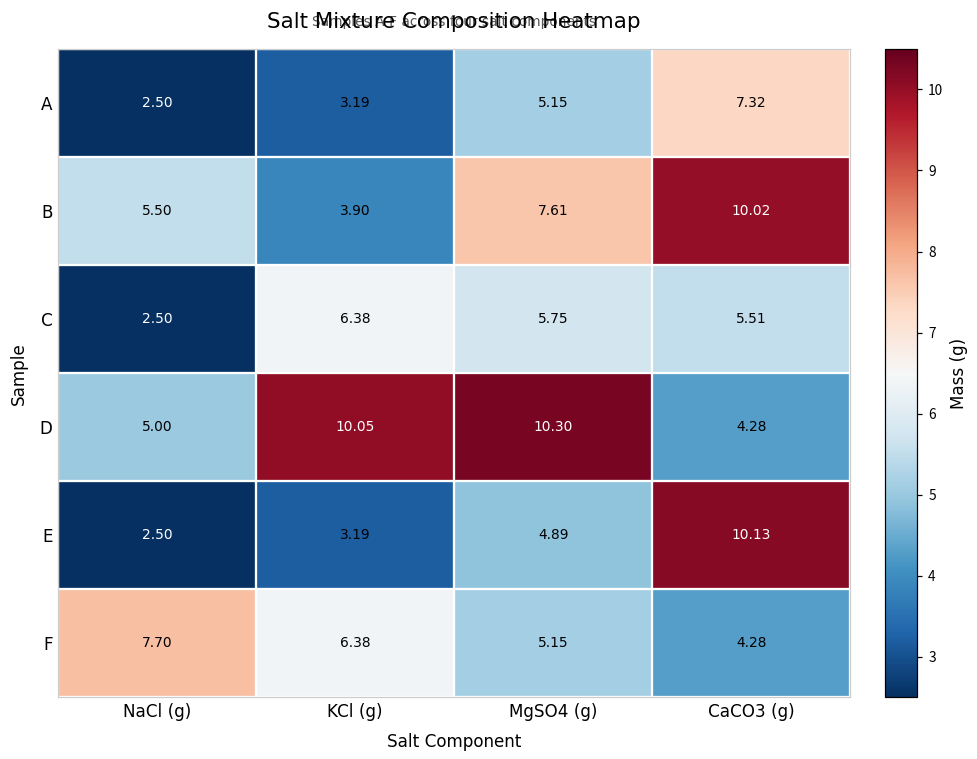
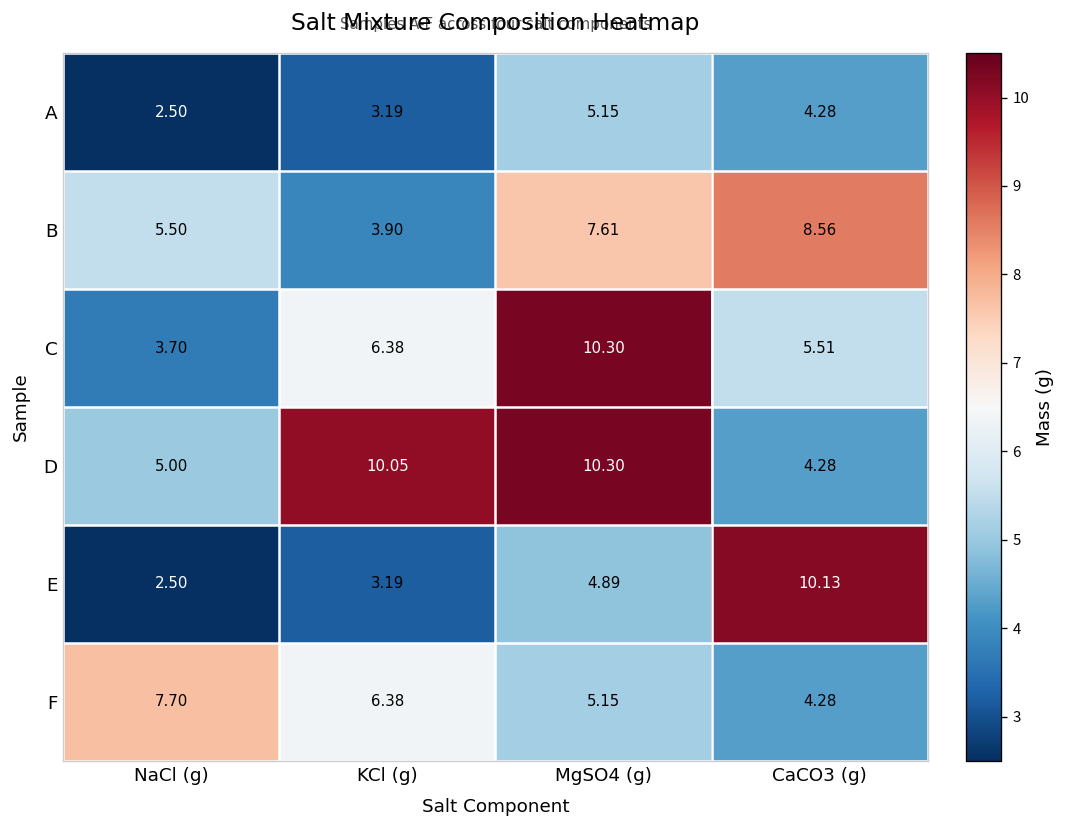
  {
    "A": {
      "NaCl (g)": 2.50,
      "KCl (g)": 3.19,
      "MgSO4 (g)": 5.15,
-     "CaCO3 (g)": 7.32
+     "CaCO3 (g)": 4.28
    },
    "B": {
      "NaCl (g)": 5.50,
      "KCl (g)": 3.90,
      "MgSO4 (g)": 7.61,
-     "CaCO3 (g)": 10.02
+     "CaCO3 (g)": 8.56
    },
    "C": {
-     "NaCl (g)": 2.50,
+     "NaCl (g)": 3.70,
      "KCl (g)": 6.38,
-     "MgSO4 (g)": 5.75,
+     "MgSO4 (g)": 10.30,
      "CaCO3 (g)": 5.51
    },
    "D": {
      "NaCl (g)": 5.00,
      "KCl (g)": 10.05,
      "MgSO4 (g)": 10.30,
      "CaCO3 (g)": 4.28
    },
    "E": {
      "NaCl (g)": 2.50,
      "KCl (g)": 3.19,
      "MgSO4 (g)": 4.89,
      "CaCO3 (g)": 10.13
    },
    "F": {
      "NaCl (g)": 7.70,
      "KCl (g)": 6.38,
      "MgSO4 (g)": 5.15,
      "CaCO3 (g)": 4.28
    }
  }
